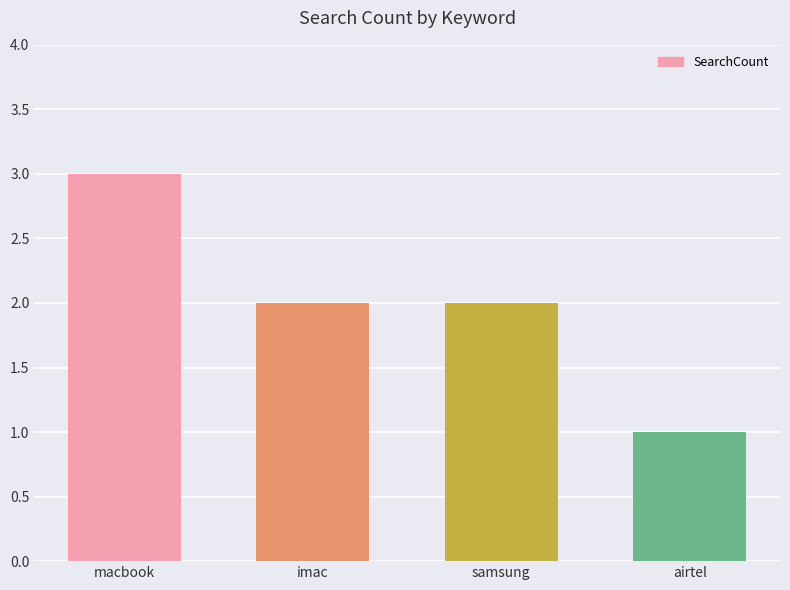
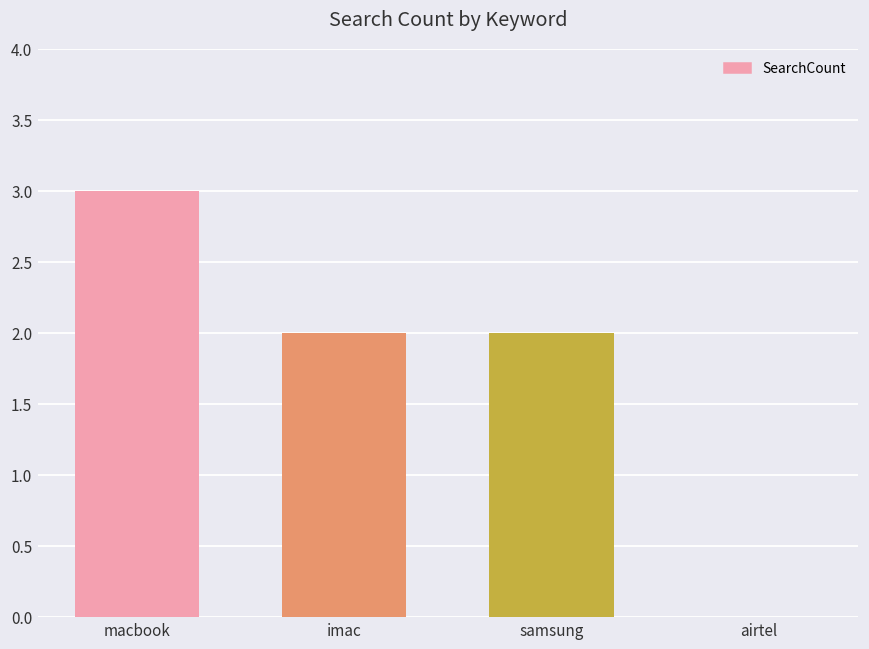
  {
    "macbook": 3,
    "imac": 2,
    "samsung": 2,
-   "airtel": 1
+   "airtel": 0
  }
